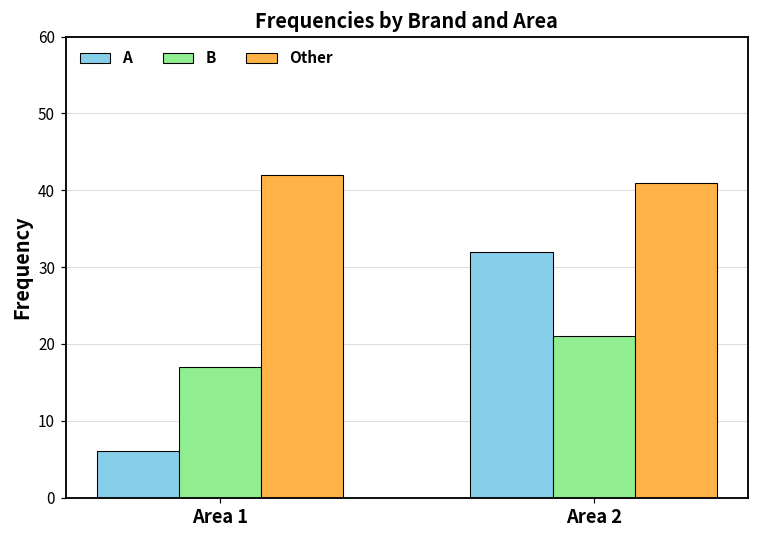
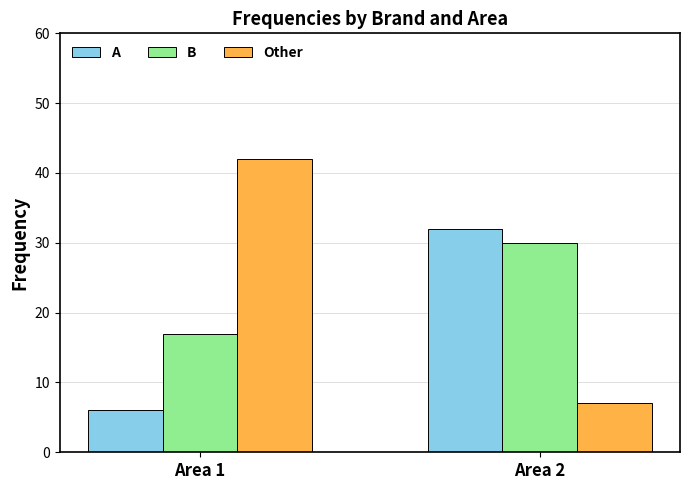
  {
    "A": {
      "Area 1": 6,
      "Area 2": 32
    },
    "B": {
      "Area 1": 17,
-     "Area 2": 21
+     "Area 2": 30
    },
    "Other": {
      "Area 1": 42,
-     "Area 2": 41
+     "Area 2": 7
    }
  }
